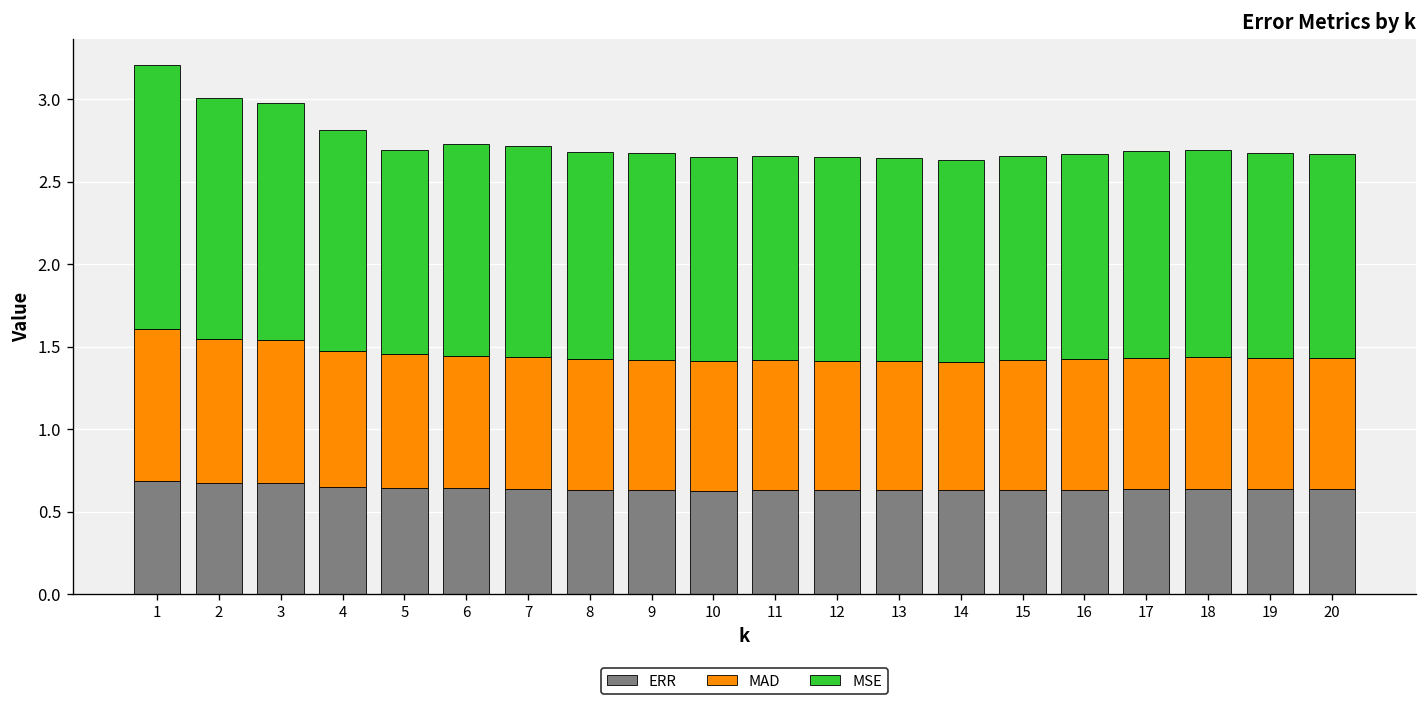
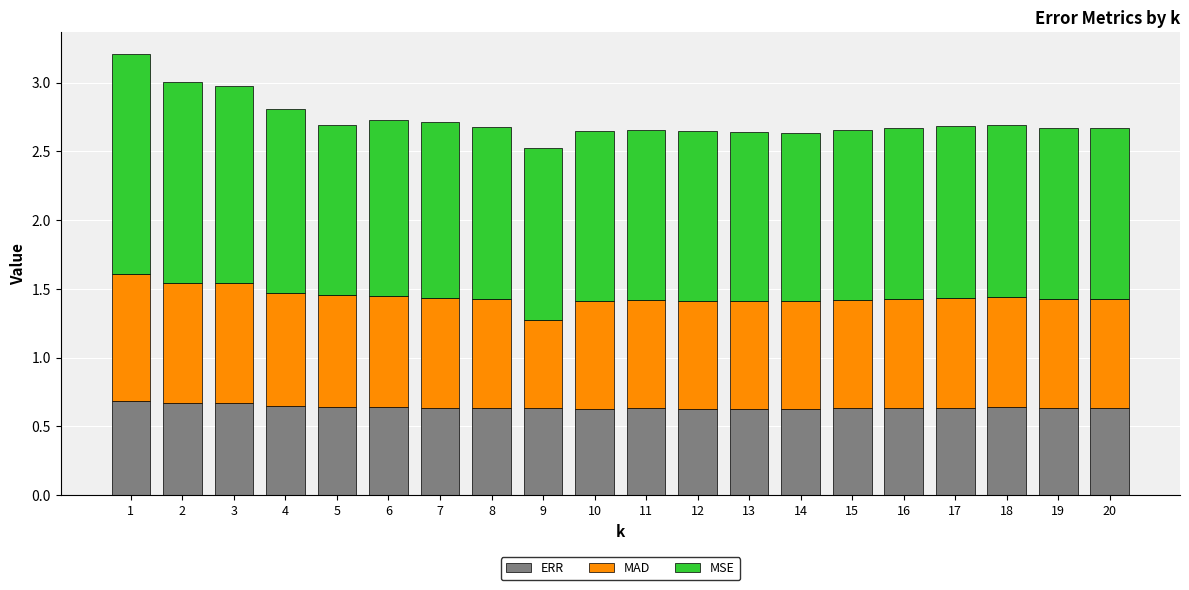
  {
    "ERR": {
      "1": 0.69,
      "2": 0.67,
      "3": 0.67,
      "4": 0.65,
      "5": 0.64,
      "6": 0.64,
      "7": 0.64,
      "8": 0.63,
      "9": 0.63,
      "10": 0.63,
      "11": 0.63,
      "12": 0.63,
      "13": 0.63,
      "14": 0.63,
      "15": 0.63,
      "16": 0.63,
      "17": 0.64,
      "18": 0.64,
      "19": 0.64,
      "20": 0.64
    },
    "MAD": {
      "1": 0.92,
      "2": 0.87,
      "3": 0.87,
      "4": 0.82,
      "5": 0.82,
      "6": 0.81,
      "7": 0.80,
      "8": 0.79,
-     "9": 0.79,
+     "9": 0.64,
      "10": 0.78,
      "11": 0.79,
      "12": 0.78,
      "13": 0.78,
      "14": 0.78,
      "15": 0.79,
      "16": 0.79,
      "17": 0.79,
      "18": 0.80,
      "19": 0.79,
      "20": 0.79
    },
    "MSE": {
      "1": 1.60,
      "2": 1.46,
      "3": 1.44,
      "4": 1.34,
      "5": 1.24,
      "6": 1.28,
      "7": 1.28,
      "8": 1.26,
      "9": 1.25,
      "10": 1.24,
      "11": 1.24,
      "12": 1.24,
      "13": 1.23,
      "14": 1.22,
      "15": 1.24,
      "16": 1.25,
      "17": 1.25,
      "18": 1.26,
      "19": 1.24,
      "20": 1.24
    }
  }
